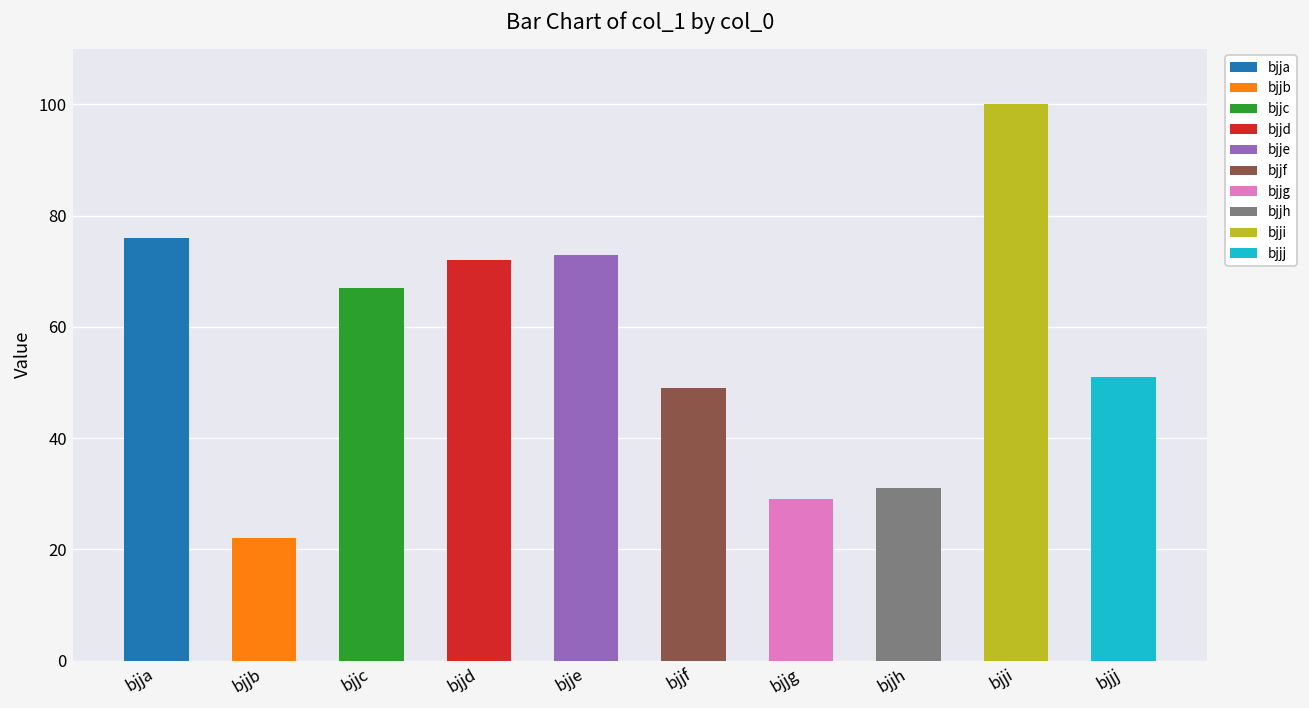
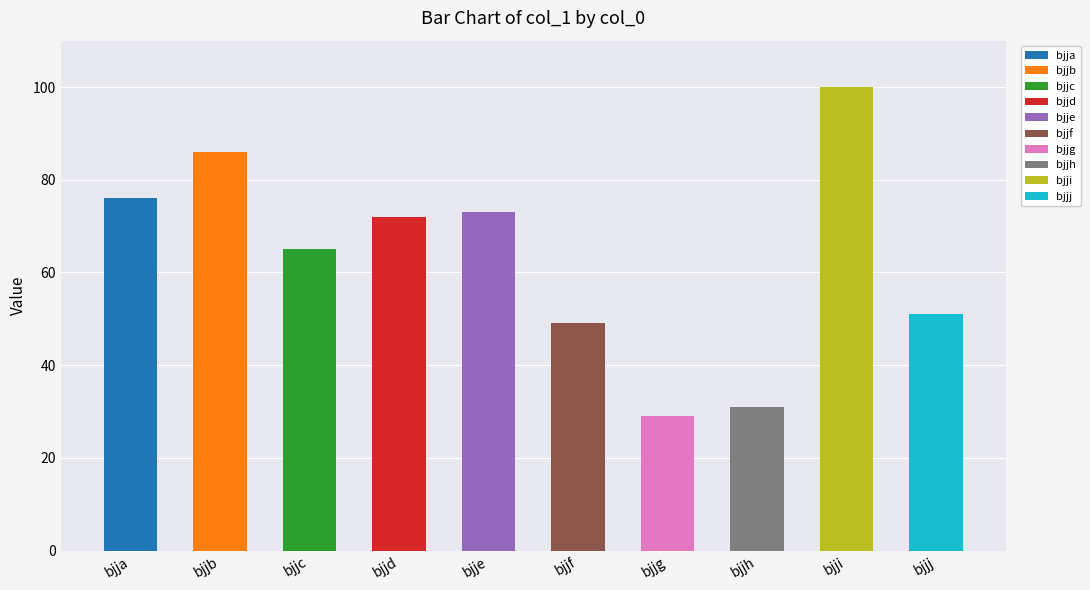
  {
    "bjja": 76,
-   "bjjb": 22,
-   "bjjc": 67,
+   "bjjb": 86,
+   "bjjc": 65,
    "bjjd": 72,
    "bjje": 73,
    "bjjf": 49,
    "bjjg": 29,
    "bjjh": 31,
    "bjji": 100,
    "bjjj": 51
  }
